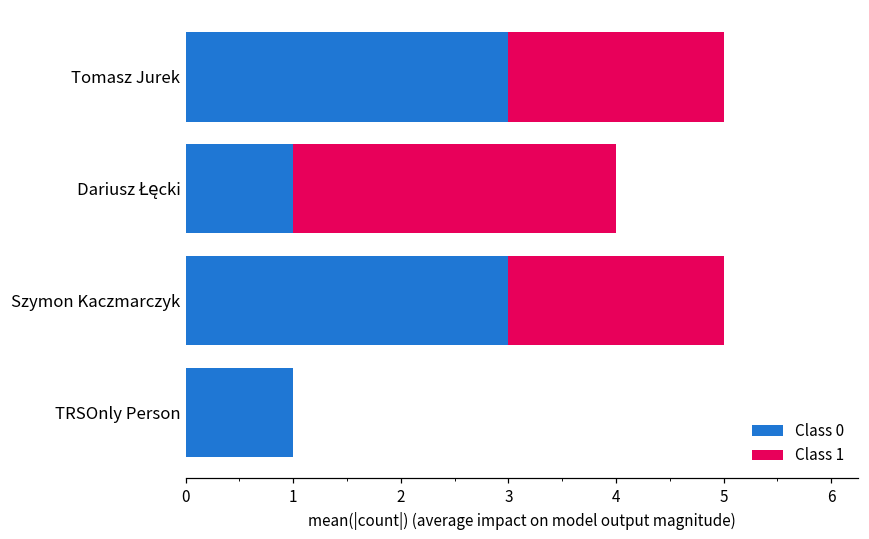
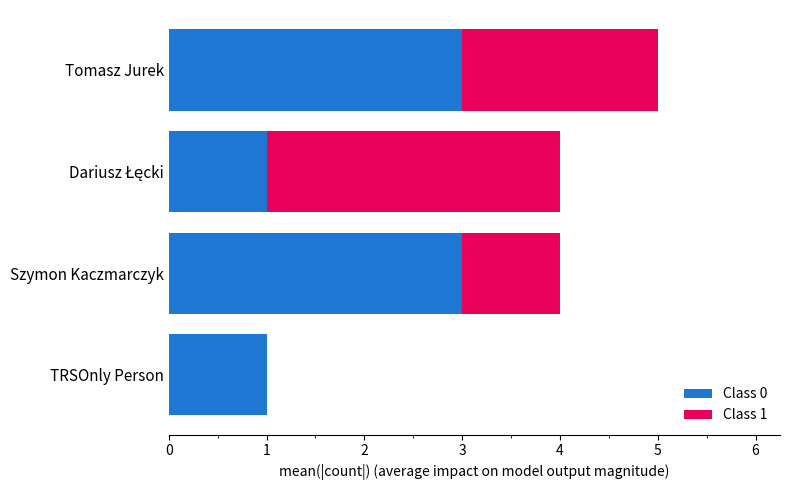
  {
    "Class 0": {
      "Tomasz Jurek": 3,
      "Dariusz Łęcki": 1,
      "Szymon Kaczmarczyk": 3,
      "TRSOnly Person": 1
    },
    "Class 1": {
      "Tomasz Jurek": 2,
      "Dariusz Łęcki": 3,
-     "Szymon Kaczmarczyk": 2,
+     "Szymon Kaczmarczyk": 1,
      "TRSOnly Person": 0
    }
  }
